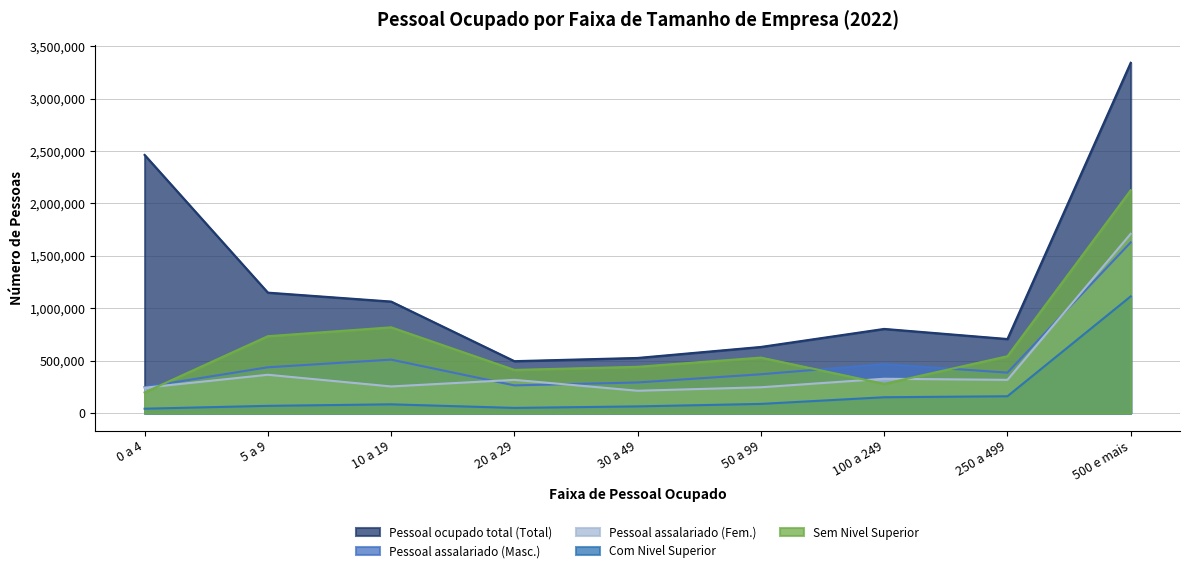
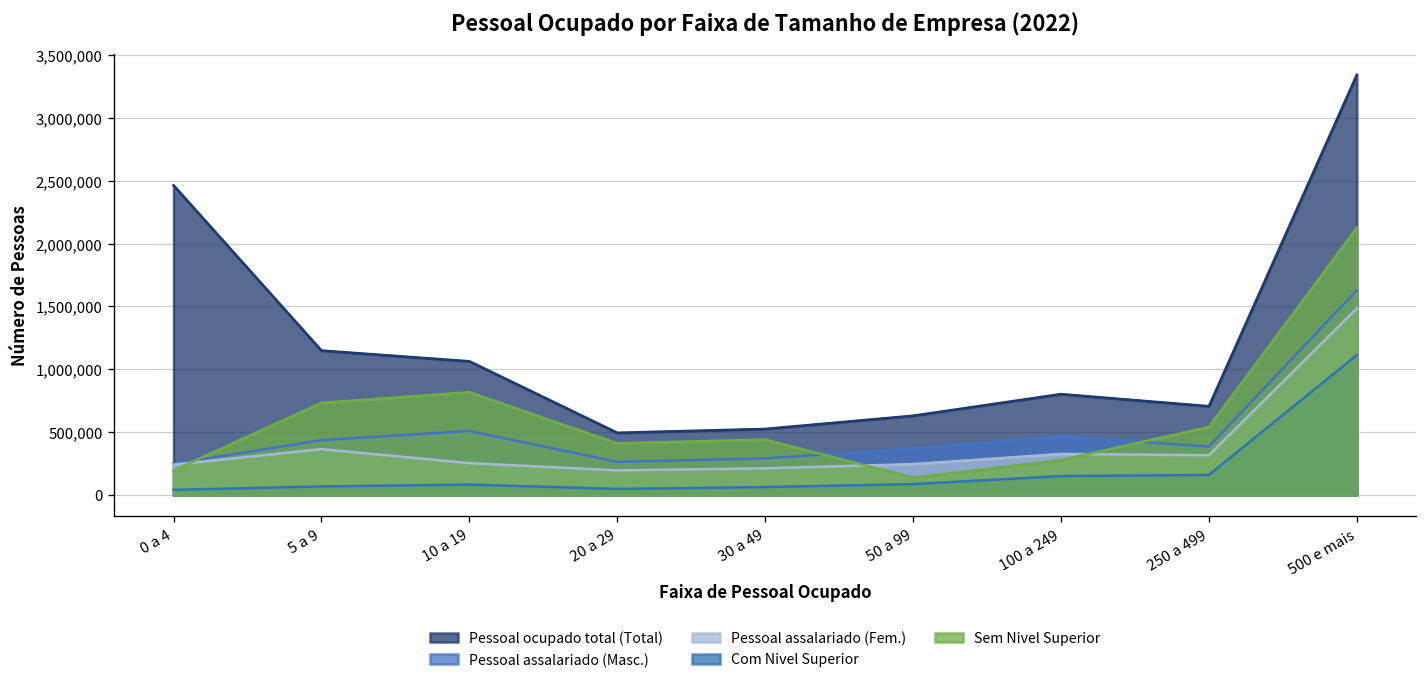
  {
    "Pessoal ocupado total (Total)": {
      "0 a 4": "2,460,000",
      "5 a 9": "1,150,000",
      "10 a 19": "1,060,000",
      "20 a 29": "500,000",
      "30 a 49": "530,000",
      "50 a 99": "630,000",
      "100 a 249": "800,000",
      "250 a 499": "710,000",
      "500 e mais": "3,340,000"
    },
    "Pessoal assalariado (Fem.)": {
      "5 a 9": "370,000",
      "10 a 19": "250,000",
-     "20 a 29": "320,000",
+     "20 a 29": "200,000",
      "30 a 49": "210,000",
      "50 a 99": "250,000",
      "100 a 249": "330,000",
      "250 a 499": "320,000",
-     "500 e mais": "1,710,000"
+     "500 e mais": "1,480,000"
    },
    "Sem Nivel Superior": {
      "0 a 4": "200,000",
      "5 a 9": "730,000",
      "10 a 19": "820,000",
      "20 a 29": "410,000",
      "30 a 49": "440,000",
-     "50 a 99": "530,000",
+     "50 a 99": "140,000",
      "100 a 249": "280,000",
      "250 a 499": "540,000",
      "500 e mais": "2,130,000"
    }
  }
